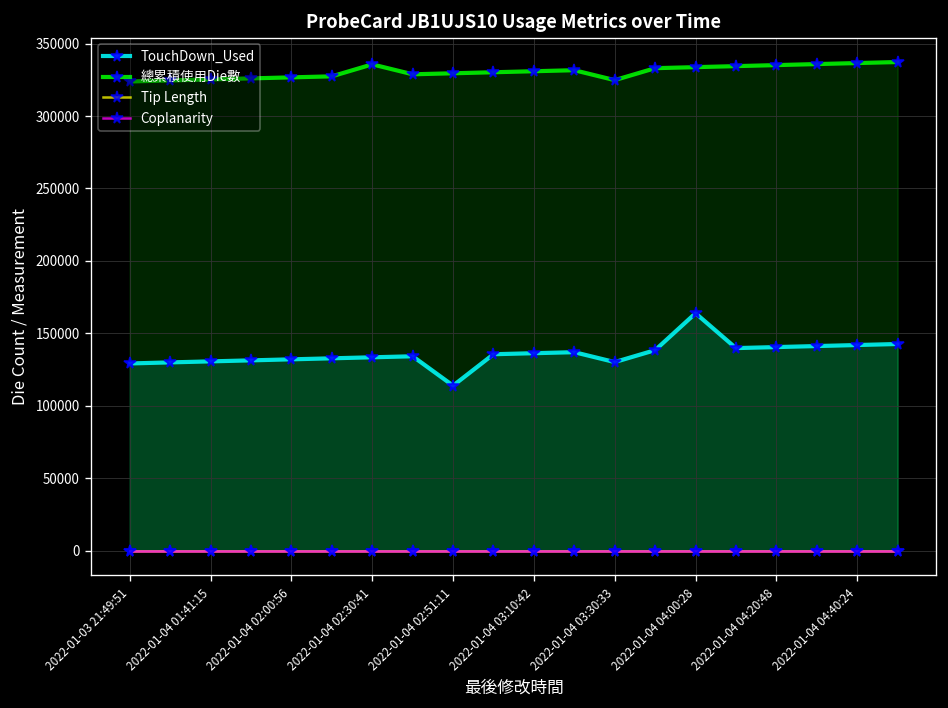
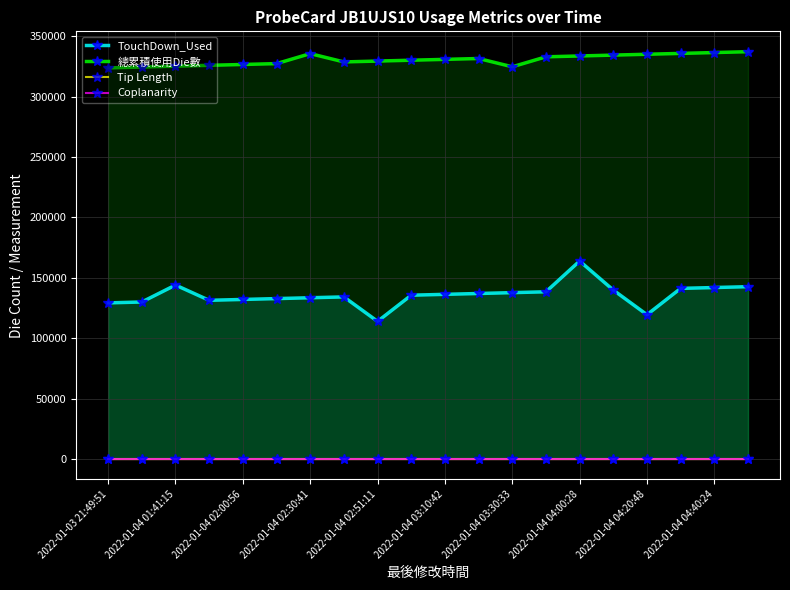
  {
    "TouchDown_Used": {
      "2022-01-03 21:49:51": 129000,
-     "2022-01-04 01:41:15": 131000,
+     "2022-01-04 01:41:15": 144000,
      "2022-01-04 02:00:56": 132000,
      "2022-01-04 02:30:41": 134000,
      "2022-01-04 02:51:11": 114000,
      "2022-01-04 03:10:42": 136000,
-     "2022-01-04 03:30:33": 130000,
+     "2022-01-04 03:30:33": 138000,
      "2022-01-04 04:00:28": 164000,
-     "2022-01-04 04:20:48": 141000,
+     "2022-01-04 04:20:48": 119000,
      "2022-01-04 04:40:24": 142000
    },
    "總累積使用Die數": {
      "2022-01-04 02:00:56": 327000,
      "2022-01-04 02:30:41": 336000,
      "2022-01-04 02:51:11": 330000,
      "2022-01-04 03:10:42": 331000,
      "2022-01-04 03:30:33": 325000,
      "2022-01-04 04:00:28": 334000,
      "2022-01-04 04:20:48": 335000,
      "2022-01-04 04:40:24": 337000
    },
    "Coplanarity": {
      "2022-01-03 21:49:51": 0,
      "2022-01-04 01:41:15": 0,
      "2022-01-04 02:00:56": 0,
      "2022-01-04 02:30:41": 0,
      "2022-01-04 02:51:11": 0,
      "2022-01-04 03:10:42": 0,
      "2022-01-04 03:30:33": 0,
      "2022-01-04 04:00:28": 0,
      "2022-01-04 04:20:48": 0,
      "2022-01-04 04:40:24": 0
    }
  }
